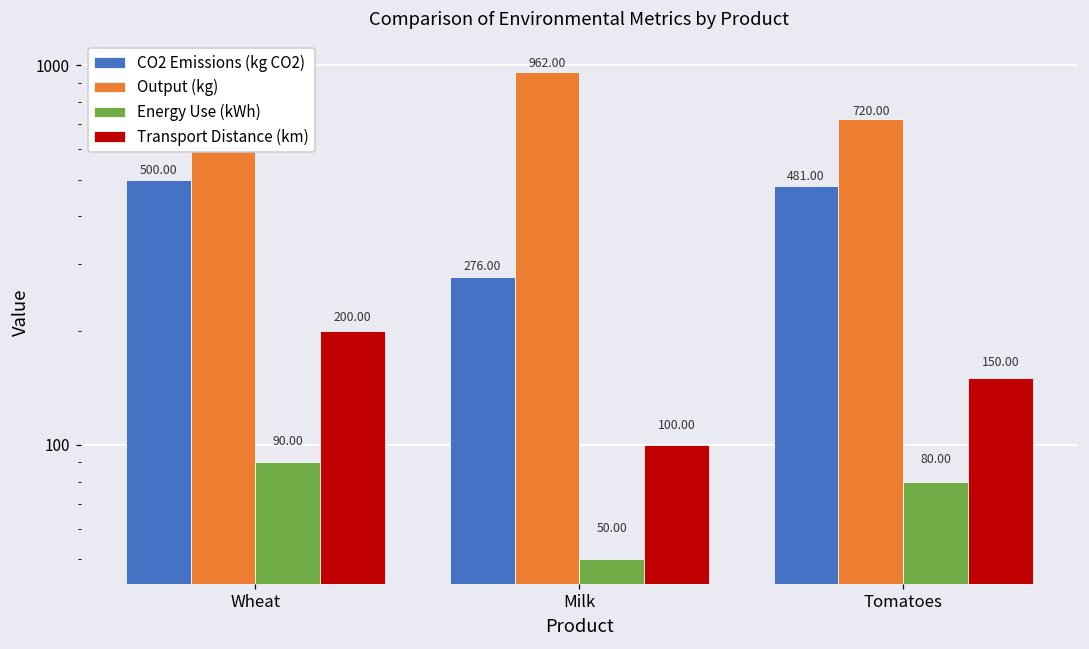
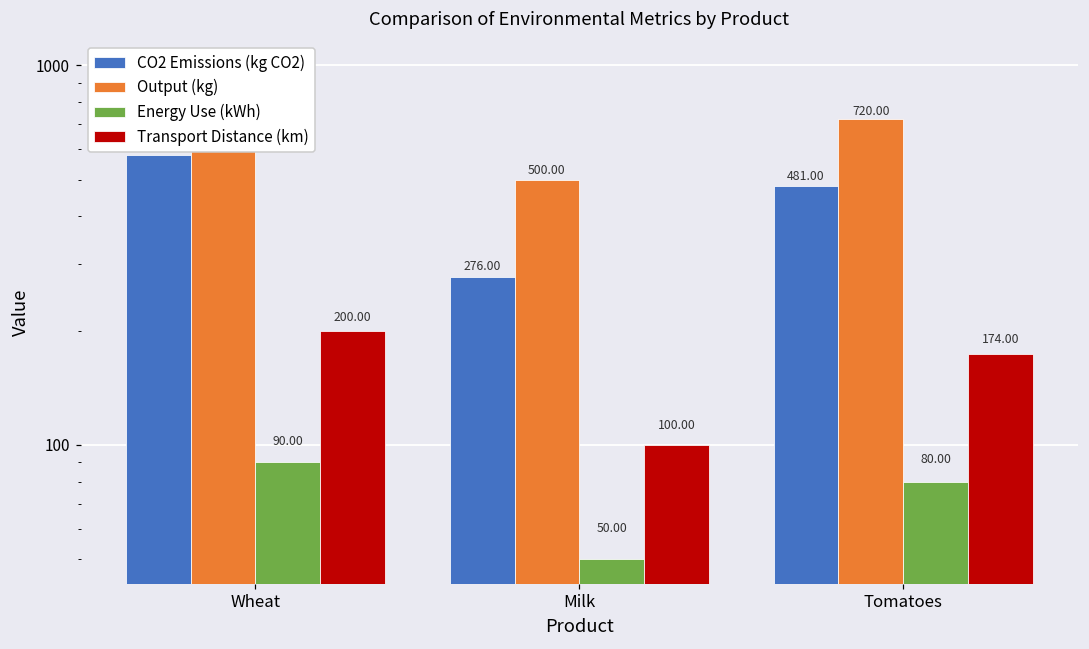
  {
    "CO2 Emissions (kg CO2)": {
-     "Wheat": 500
+     "Wheat": 580
    },
    "Output (kg)": {
-     "Milk": 962.00,
+     "Milk": 500.00,
      "Tomatoes": 720.00
    },
    "Energy Use (kWh)": {
      "Wheat": 90.00,
      "Milk": 50.00,
      "Tomatoes": 80.00
    },
    "Transport Distance (km)": {
      "Wheat": 200.00,
      "Milk": 100.00,
-     "Tomatoes": 150.00
+     "Tomatoes": 174.00
    }
  }
